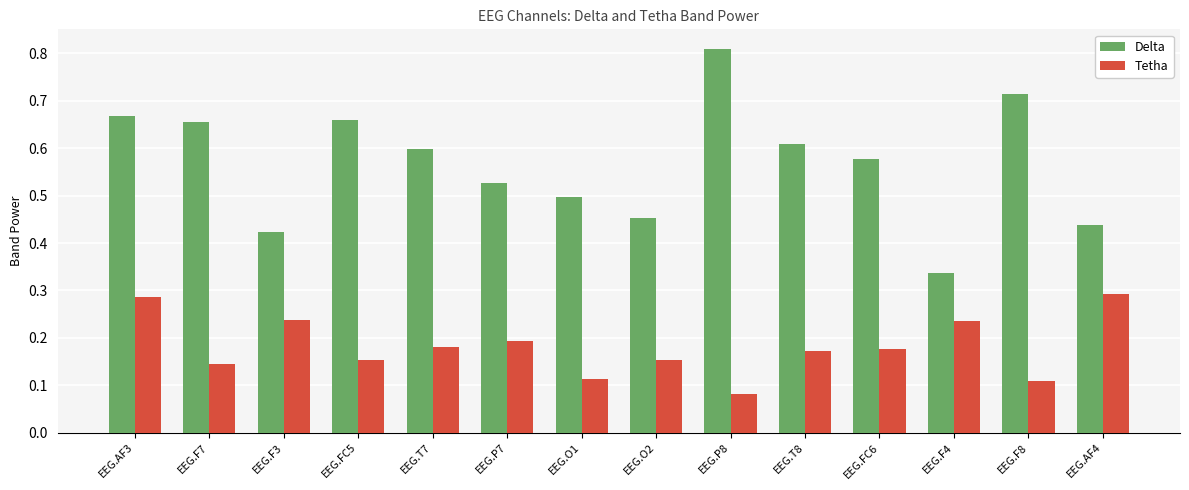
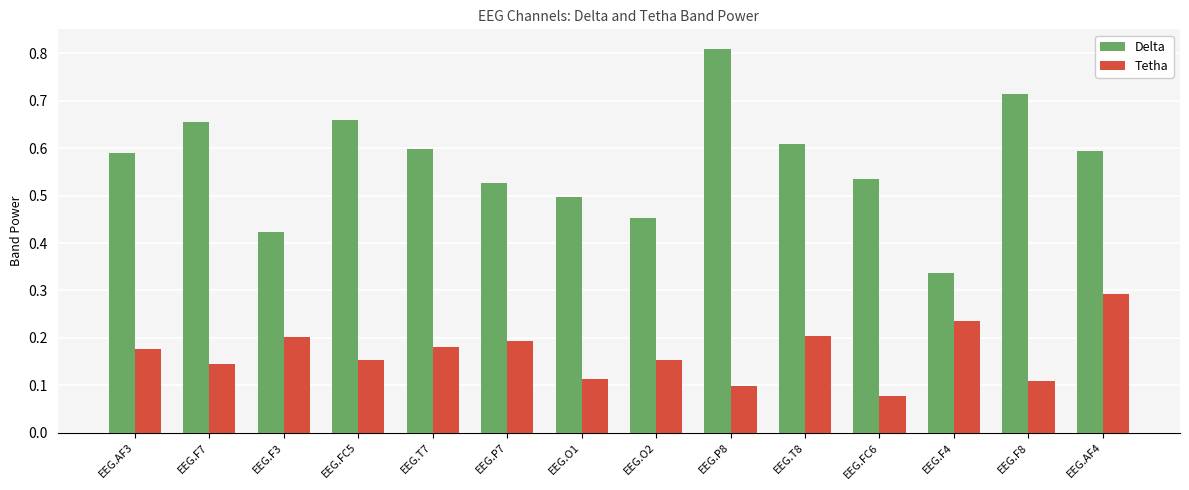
  {
    "Delta": {
-     "EEG.AF3": 0.67,
+     "EEG.AF3": 0.59,
      "EEG.F7": 0.66,
      "EEG.F3": 0.42,
      "EEG.FC5": 0.66,
      "EEG.T7": 0.60,
      "EEG.P7": 0.53,
      "EEG.O1": 0.50,
      "EEG.O2": 0.45,
      "EEG.P8": 0.81,
      "EEG.T8": 0.61,
-     "EEG.FC6": 0.58,
+     "EEG.FC6": 0.53,
      "EEG.F4": 0.34,
      "EEG.F8": 0.72,
-     "EEG.AF4": 0.44
+     "EEG.AF4": 0.59
    },
    "Tetha": {
-     "EEG.AF3": 0.29,
+     "EEG.AF3": 0.18,
      "EEG.F7": 0.15,
-     "EEG.F3": 0.24,
+     "EEG.F3": 0.20,
      "EEG.FC5": 0.15,
      "EEG.T7": 0.18,
      "EEG.P7": 0.19,
      "EEG.O1": 0.11,
      "EEG.O2": 0.15,
-     "EEG.P8": 0.08,
-     "EEG.T8": 0.17,
-     "EEG.FC6": 0.18,
+     "EEG.P8": 0.10,
+     "EEG.T8": 0.20,
+     "EEG.FC6": 0.08,
      "EEG.F4": 0.23,
      "EEG.F8": 0.11,
      "EEG.AF4": 0.29
    }
  }
